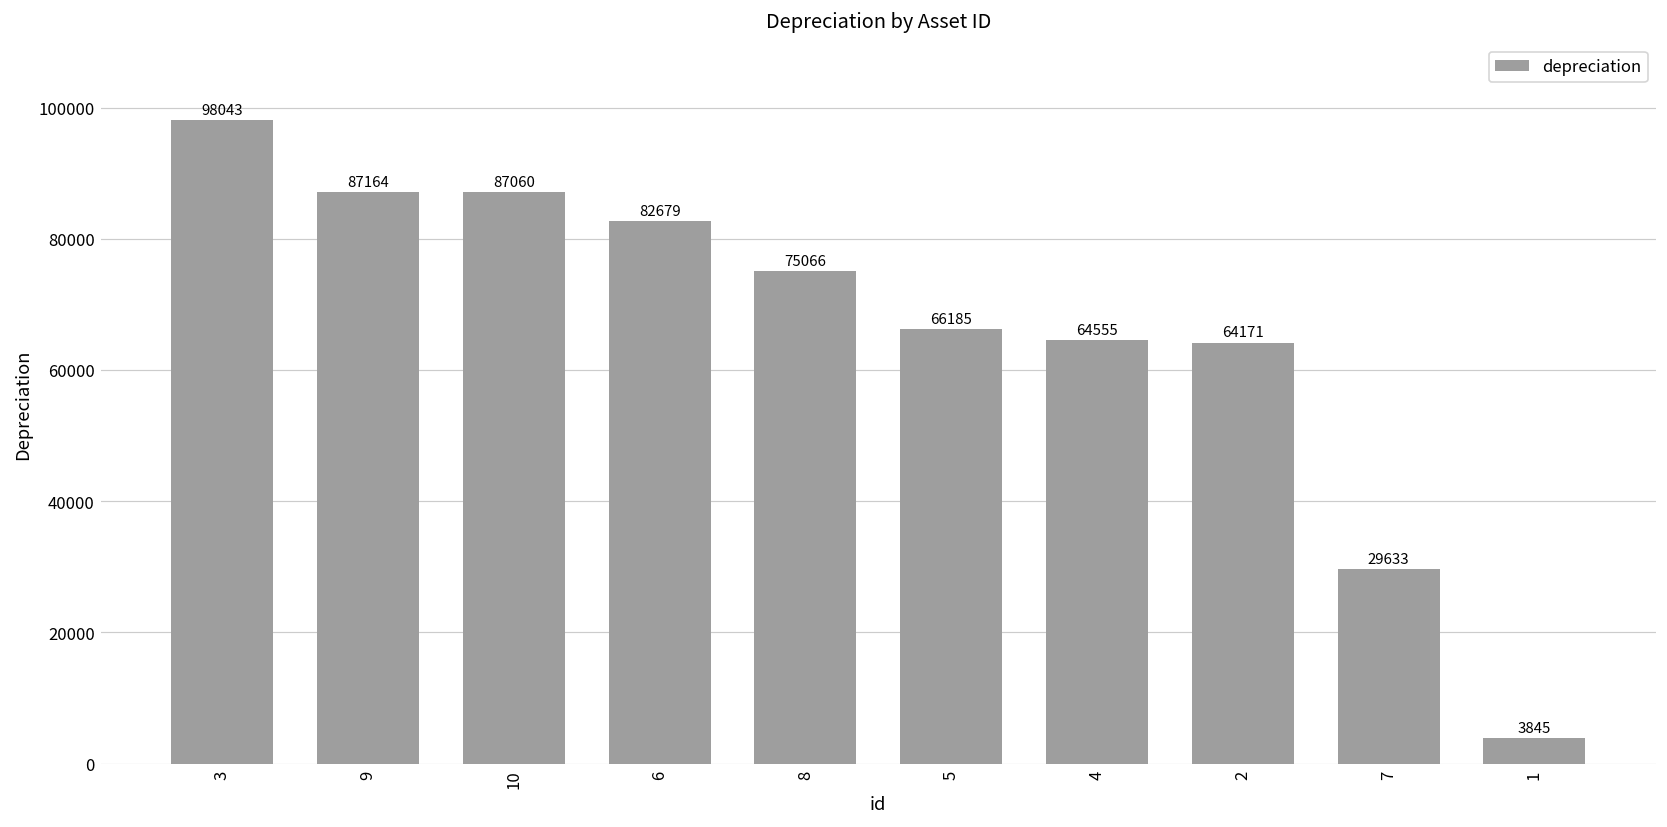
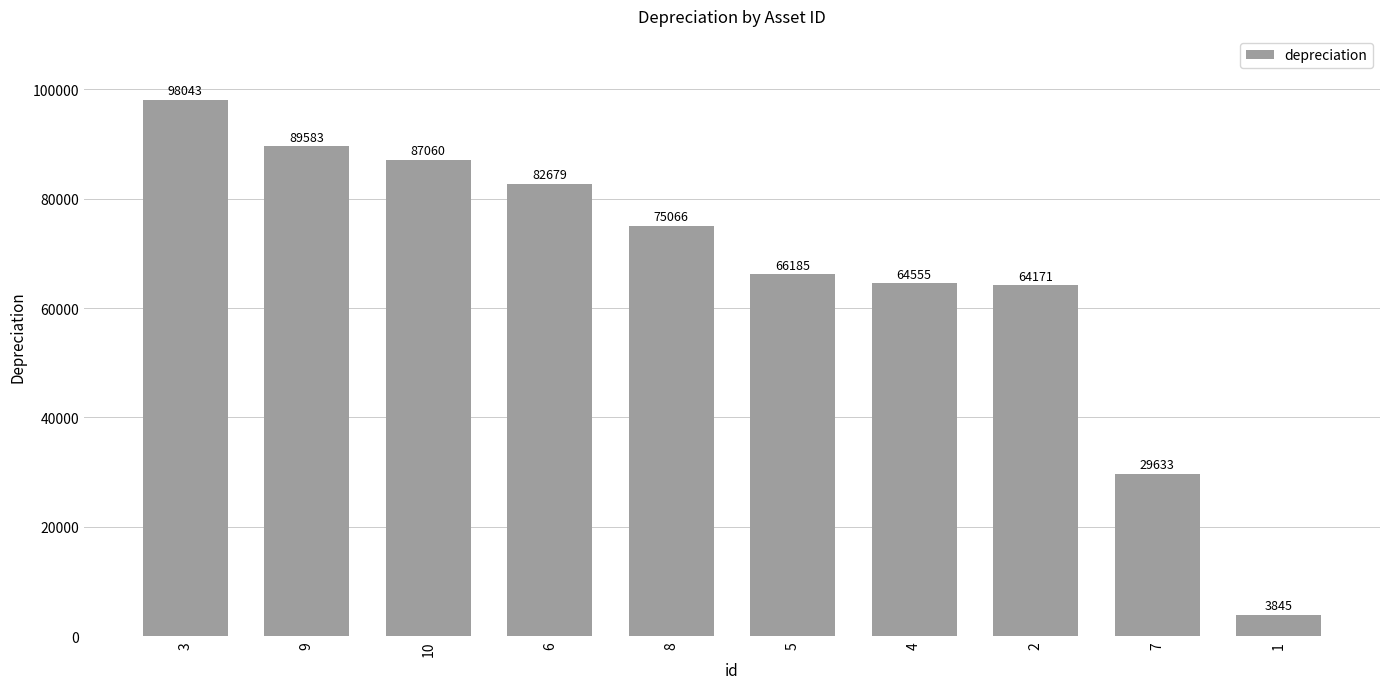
  {
    "3": 98043,
-   "9": 87164,
+   "9": 89583,
    "10": 87060,
    "6": 82679,
    "8": 75066,
    "5": 66185,
    "4": 64555,
    "2": 64171,
    "7": 29633,
    "1": 3845
  }
